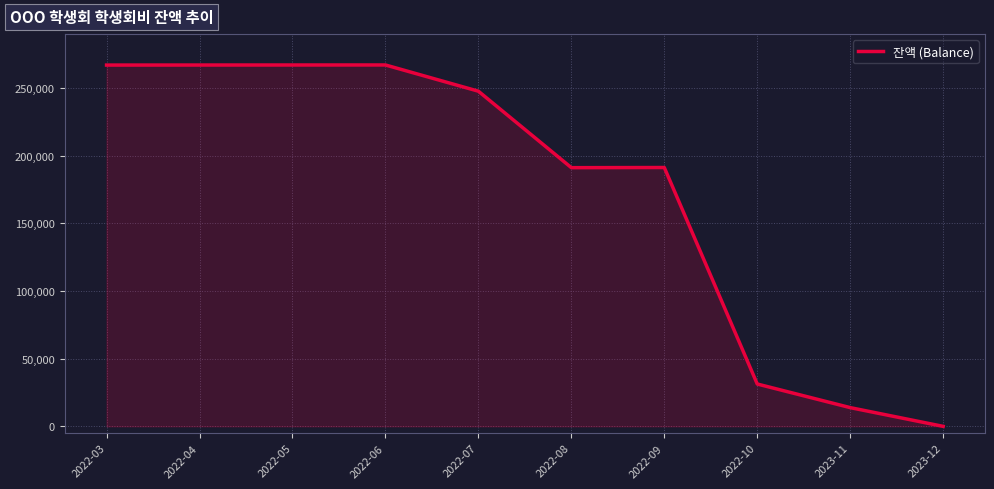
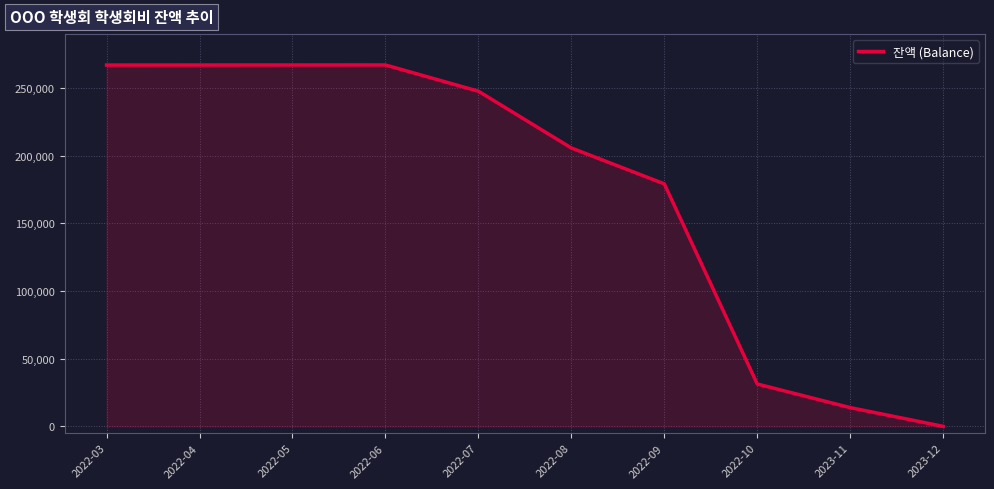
  {
    "2022-03": "267,000",
    "2022-04": "267,000",
    "2022-05": "267,000",
    "2022-06": "267,000",
    "2022-07": "248,000",
-   "2022-08": "191,000",
-   "2022-09": "191,000",
+   "2022-08": "206,000",
+   "2022-09": "179,000",
    "2022-10": "31,000",
    "2023-11": "14,000",
    "2023-12": "0"
  }
